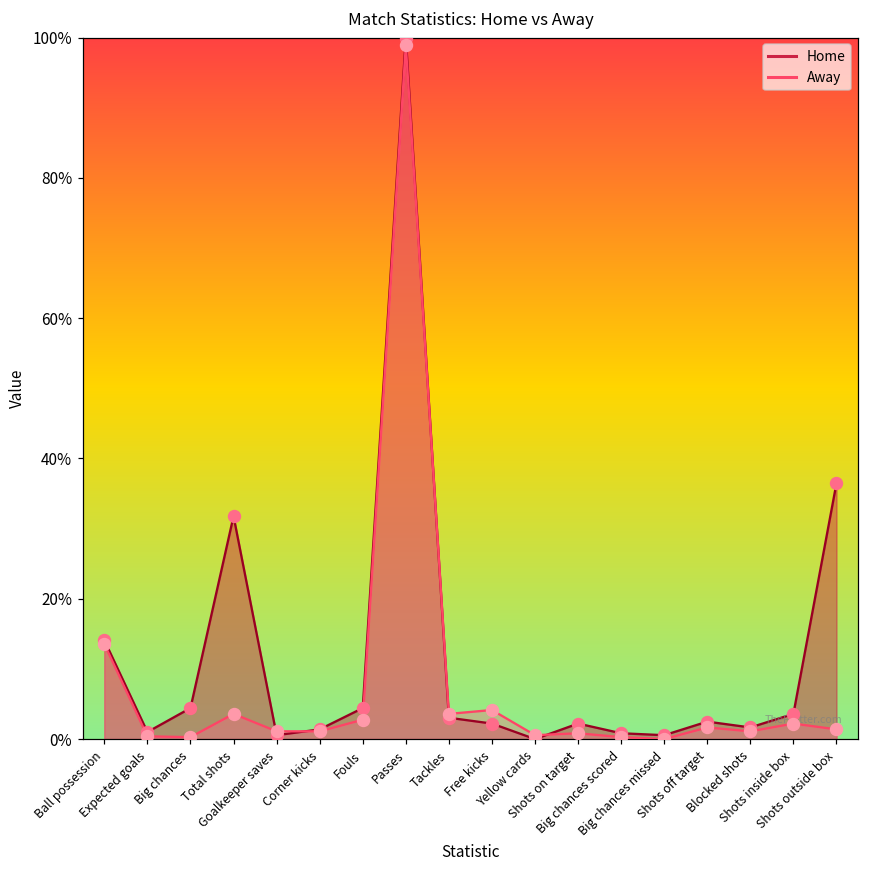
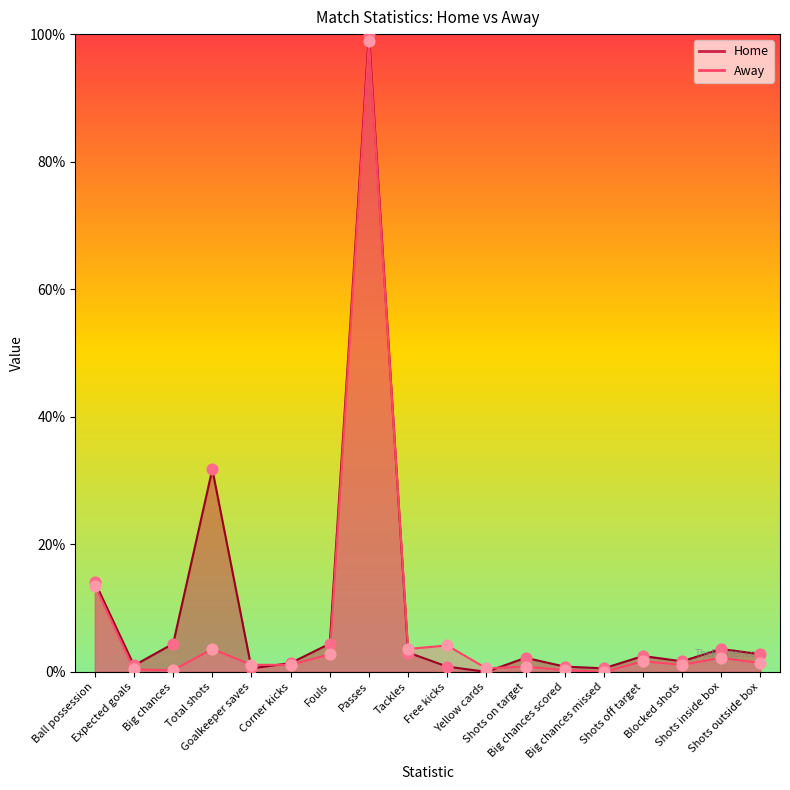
  {
    "Home": {
      "Ball possession": "14%",
      "Expected goals": "1%",
      "Big chances": "4%",
      "Total shots": "32%",
      "Goalkeeper saves": "1%",
      "Fouls": "4%",
      "Passes": "100%",
      "Tackles": "3%",
-     "Free kicks": "2%",
+     "Free kicks": "1%",
      "Yellow cards": "0%",
      "Shots on target": "2%",
      "Big chances scored": "1%",
      "Big chances missed": "1%",
      "Shots off target": "2%",
      "Blocked shots": "2%",
      "Shots inside box": "4%",
-     "Shots outside box": "36%"
+     "Shots outside box": "3%"
    }
  }
